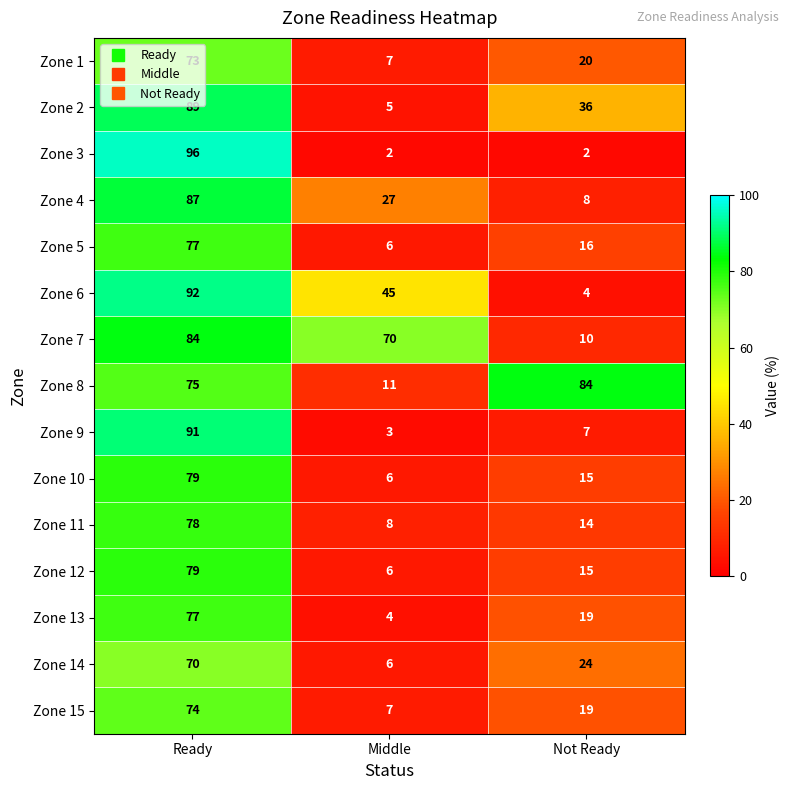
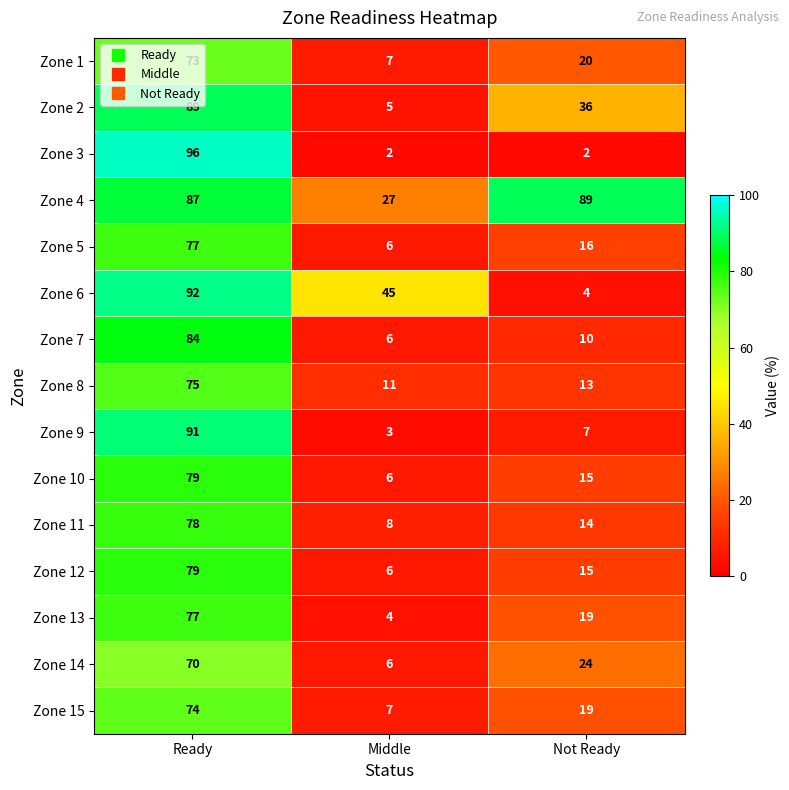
  {
    "Zone 1": {
      "Middle": 7,
      "Not Ready": 20
    },
    "Zone 2": {
      "Middle": 5,
      "Not Ready": 36
    },
    "Zone 3": {
      "Ready": 96,
      "Middle": 2,
      "Not Ready": 2
    },
    "Zone 4": {
      "Ready": 87,
      "Middle": 27,
-     "Not Ready": 8
+     "Not Ready": 89
    },
    "Zone 5": {
      "Ready": 77,
      "Middle": 6,
      "Not Ready": 16
    },
    "Zone 6": {
      "Ready": 92,
      "Middle": 45,
      "Not Ready": 4
    },
    "Zone 7": {
      "Ready": 84,
-     "Middle": 70,
+     "Middle": 6,
      "Not Ready": 10
    },
    "Zone 8": {
      "Ready": 75,
      "Middle": 11,
-     "Not Ready": 84
+     "Not Ready": 13
    },
    "Zone 9": {
      "Ready": 91,
      "Middle": 3,
      "Not Ready": 7
    },
    "Zone 10": {
      "Ready": 79,
      "Middle": 6,
      "Not Ready": 15
    },
    "Zone 11": {
      "Ready": 78,
      "Middle": 8,
      "Not Ready": 14
    },
    "Zone 12": {
      "Ready": 79,
      "Middle": 6,
      "Not Ready": 15
    },
    "Zone 13": {
      "Ready": 77,
      "Middle": 4,
      "Not Ready": 19
    },
    "Zone 14": {
      "Ready": 70,
      "Middle": 6,
      "Not Ready": 24
    },
    "Zone 15": {
      "Ready": 74,
      "Middle": 7,
      "Not Ready": 19
    }
  }
